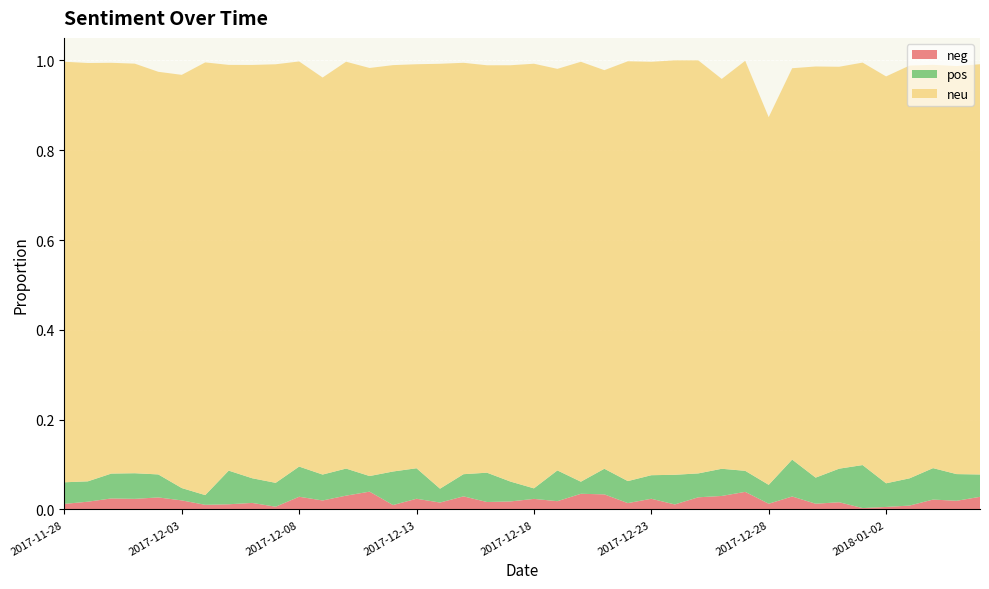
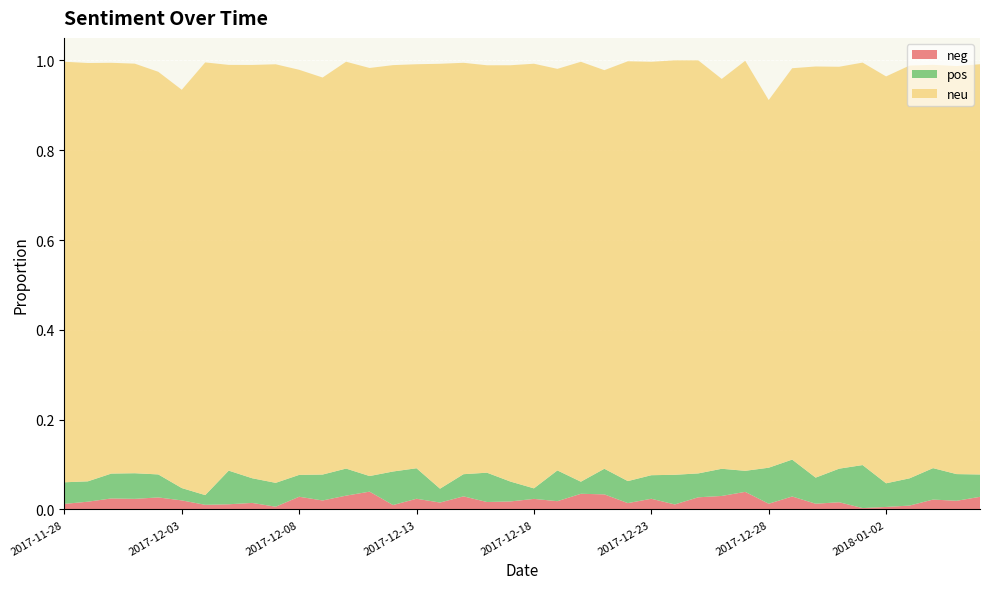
  {
    "neg": {
      "2017-11-28": 0.01,
      "2017-12-03": 0.02,
      "2017-12-08": 0.03,
      "2017-12-13": 0.02,
      "2017-12-18": 0.02,
      "2017-12-23": 0.02,
      "2017-12-28": 0.01,
      "2018-01-02": 0.01
    },
    "pos": {
      "2017-11-28": 0.05,
      "2017-12-03": 0.03,
-     "2017-12-08": 0.07,
+     "2017-12-08": 0.05,
      "2017-12-13": 0.07,
      "2017-12-18": 0.02,
      "2017-12-23": 0.05,
-     "2017-12-28": 0.04,
+     "2017-12-28": 0.08,
      "2018-01-02": 0.05
    },
    "neu": {
      "2017-11-28": 0.94,
-     "2017-12-03": 0.92,
+     "2017-12-03": 0.89,
      "2017-12-08": 0.90,
      "2017-12-13": 0.90,
      "2017-12-18": 0.95,
      "2017-12-23": 0.92,
      "2017-12-28": 0.82,
      "2018-01-02": 0.91
    }
  }
